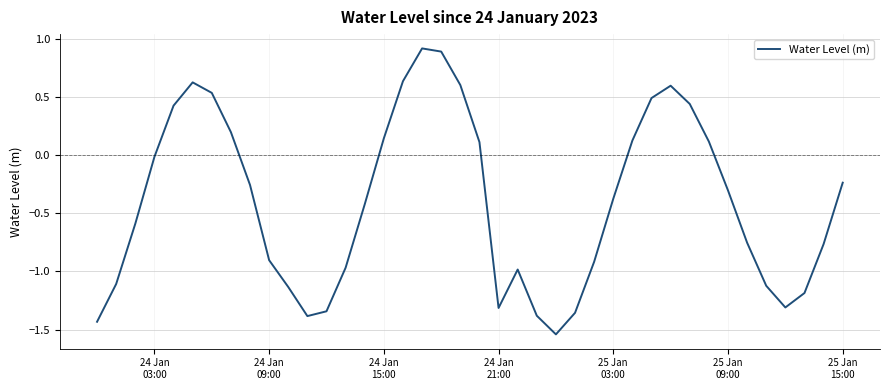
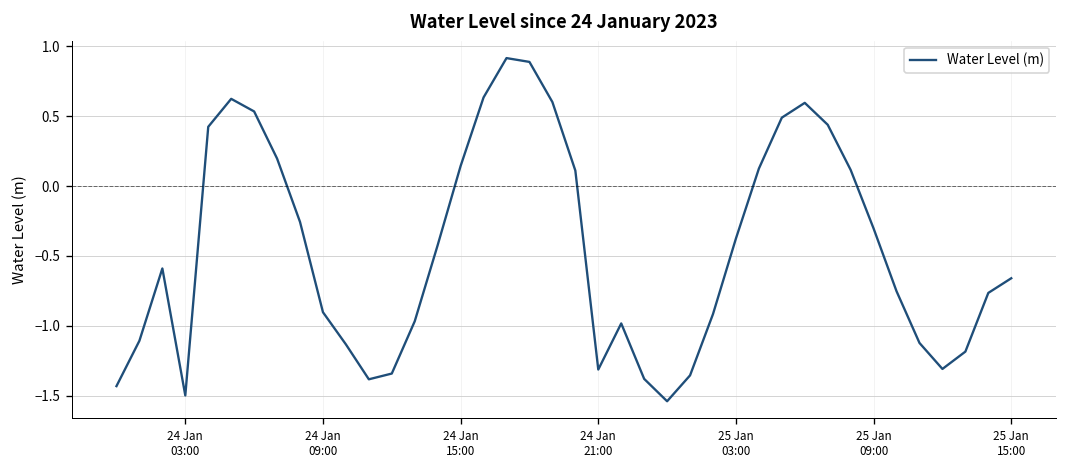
  {
-   "24 Jan 03:00": -0.02,
+   "24 Jan 03:00": -1.50,
    "24 Jan 09:00": -0.90,
    "24 Jan 15:00": 0.14,
    "24 Jan 21:00": -1.31,
    "25 Jan 03:00": -0.38,
    "25 Jan 09:00": -0.30,
-   "25 Jan 15:00": -0.24
+   "25 Jan 15:00": -0.66
  }
